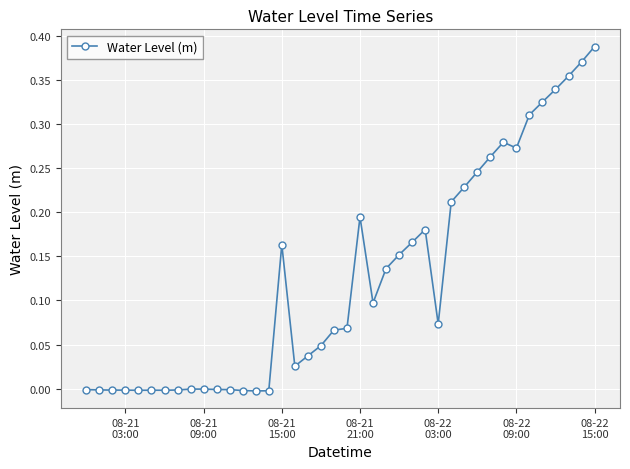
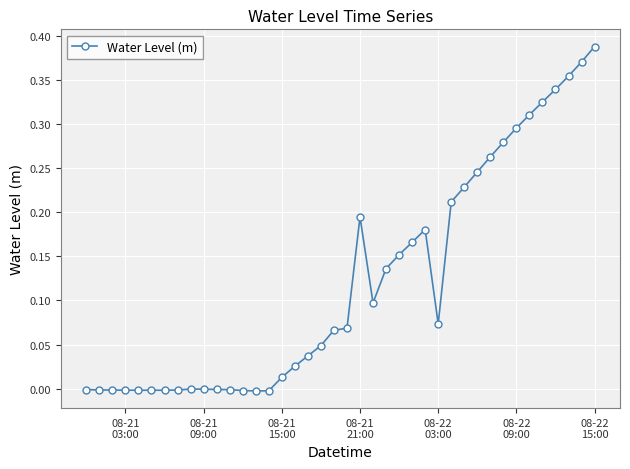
  {
    "08-21 03:00": 0.00,
    "08-21 09:00": 0.00,
-   "08-21 15:00": 0.16,
+   "08-21 15:00": 0.01,
    "08-21 21:00": 0.19,
    "08-22 03:00": 0.07,
-   "08-22 09:00": 0.27,
+   "08-22 09:00": 0.30,
    "08-22 15:00": 0.39
  }
